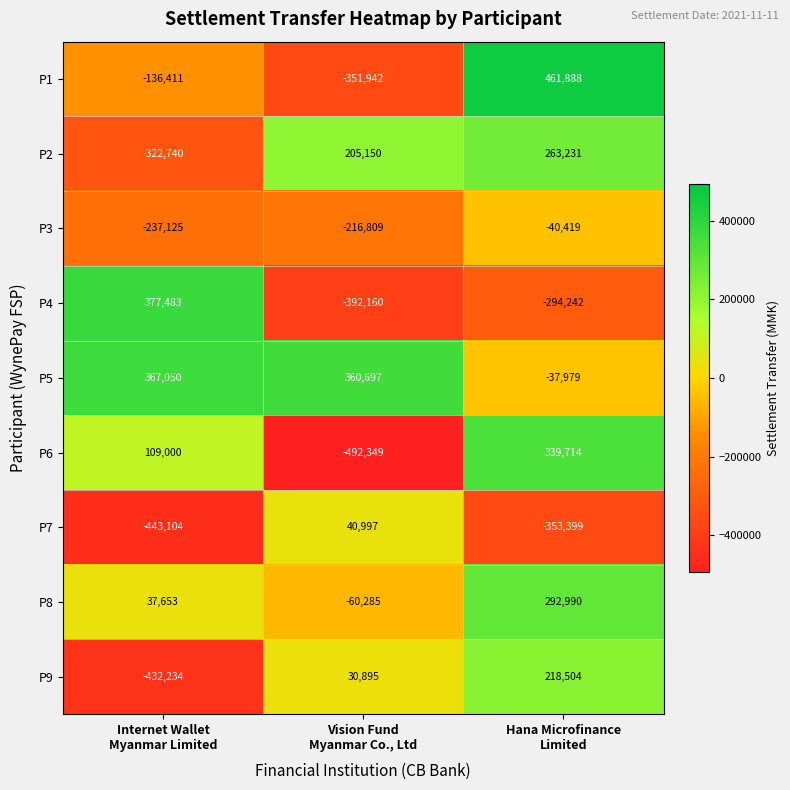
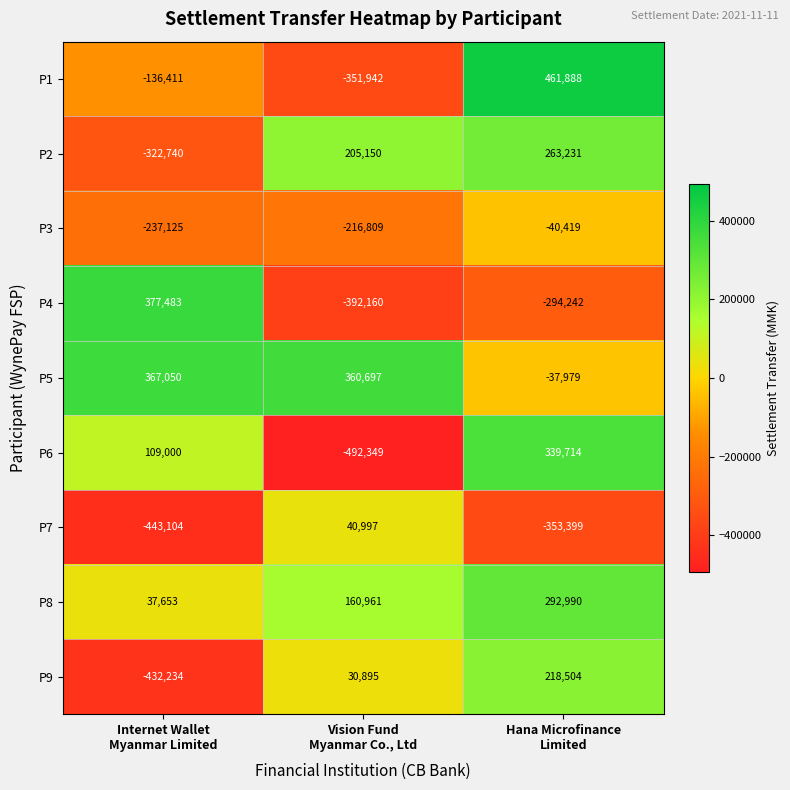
  {
    "P1": {
      "Internet Wallet Myanmar Limited": "-136,411",
      "Vision Fund Myanmar Co., Ltd": "-351,942",
      "Hana Microfinance Limited": "461,888"
    },
    "P2": {
      "Internet Wallet Myanmar Limited": "-322,740",
      "Vision Fund Myanmar Co., Ltd": "205,150",
      "Hana Microfinance Limited": "263,231"
    },
    "P3": {
      "Internet Wallet Myanmar Limited": "-237,125",
      "Vision Fund Myanmar Co., Ltd": "-216,809",
      "Hana Microfinance Limited": "-40,419"
    },
    "P4": {
      "Internet Wallet Myanmar Limited": "377,483",
      "Vision Fund Myanmar Co., Ltd": "-392,160",
      "Hana Microfinance Limited": "-294,242"
    },
    "P5": {
      "Internet Wallet Myanmar Limited": "367,050",
      "Vision Fund Myanmar Co., Ltd": "360,697",
      "Hana Microfinance Limited": "-37,979"
    },
    "P6": {
      "Internet Wallet Myanmar Limited": "109,000",
      "Vision Fund Myanmar Co., Ltd": "-492,349",
      "Hana Microfinance Limited": "339,714"
    },
    "P7": {
      "Internet Wallet Myanmar Limited": "-443,104",
      "Vision Fund Myanmar Co., Ltd": "40,997",
      "Hana Microfinance Limited": "-353,399"
    },
    "P8": {
      "Internet Wallet Myanmar Limited": "37,653",
-     "Vision Fund Myanmar Co., Ltd": "-60,285",
+     "Vision Fund Myanmar Co., Ltd": "160,961",
      "Hana Microfinance Limited": "292,990"
    },
    "P9": {
      "Internet Wallet Myanmar Limited": "-432,234",
      "Vision Fund Myanmar Co., Ltd": "30,895",
      "Hana Microfinance Limited": "218,504"
    }
  }
